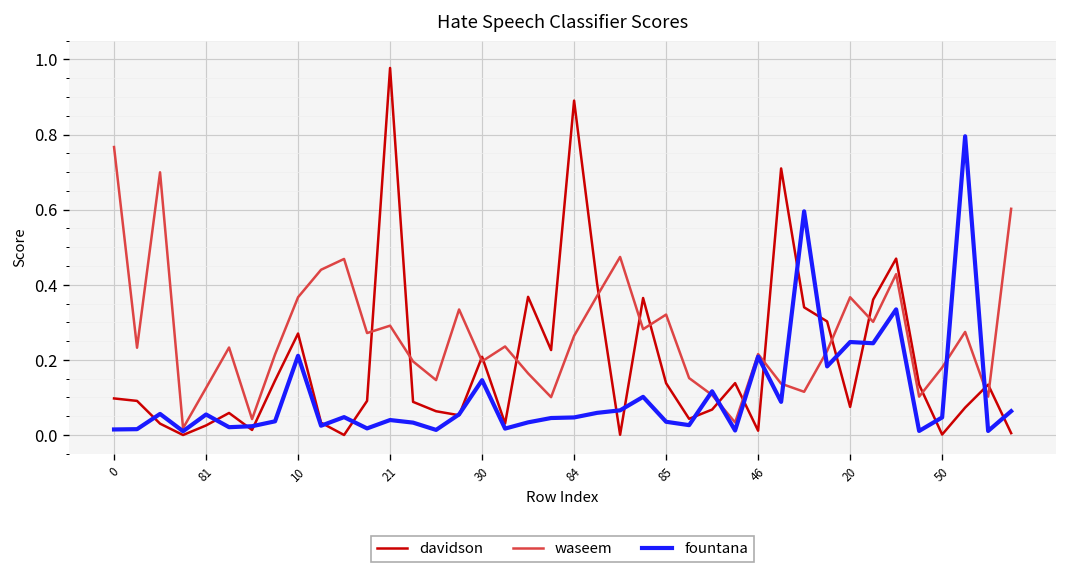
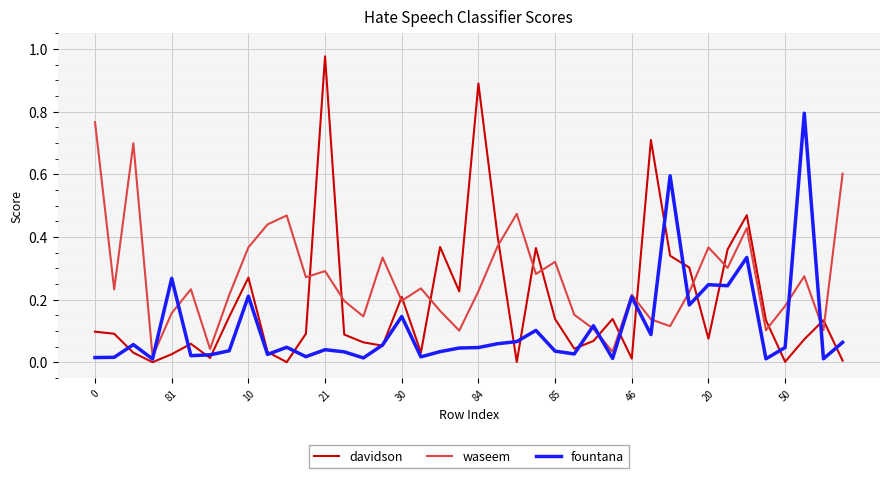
  {
    "davidson": {
      "0": 0.10,
      "81": 0.03,
      "10": 0.27,
      "21": 0.98,
      "30": 0.21,
      "84": 0.89,
      "85": 0.14,
      "46": 0.01,
      "20": 0.07,
      "50": 0.00
    },
    "waseem": {
      "0": 0.77,
-     "81": 0.13,
+     "81": 0.16,
      "10": 0.37,
      "21": 0.29,
      "30": 0.20,
-     "84": 0.26,
+     "84": 0.23,
      "85": 0.32,
      "20": 0.37,
      "50": 0.18
    },
    "fountana": {
      "0": 0.01,
-     "81": 0.05,
+     "81": 0.27,
      "10": 0.21,
      "21": 0.04,
      "30": 0.15,
      "84": 0.05,
      "85": 0.04,
      "20": 0.25,
      "50": 0.05
    }
  }
